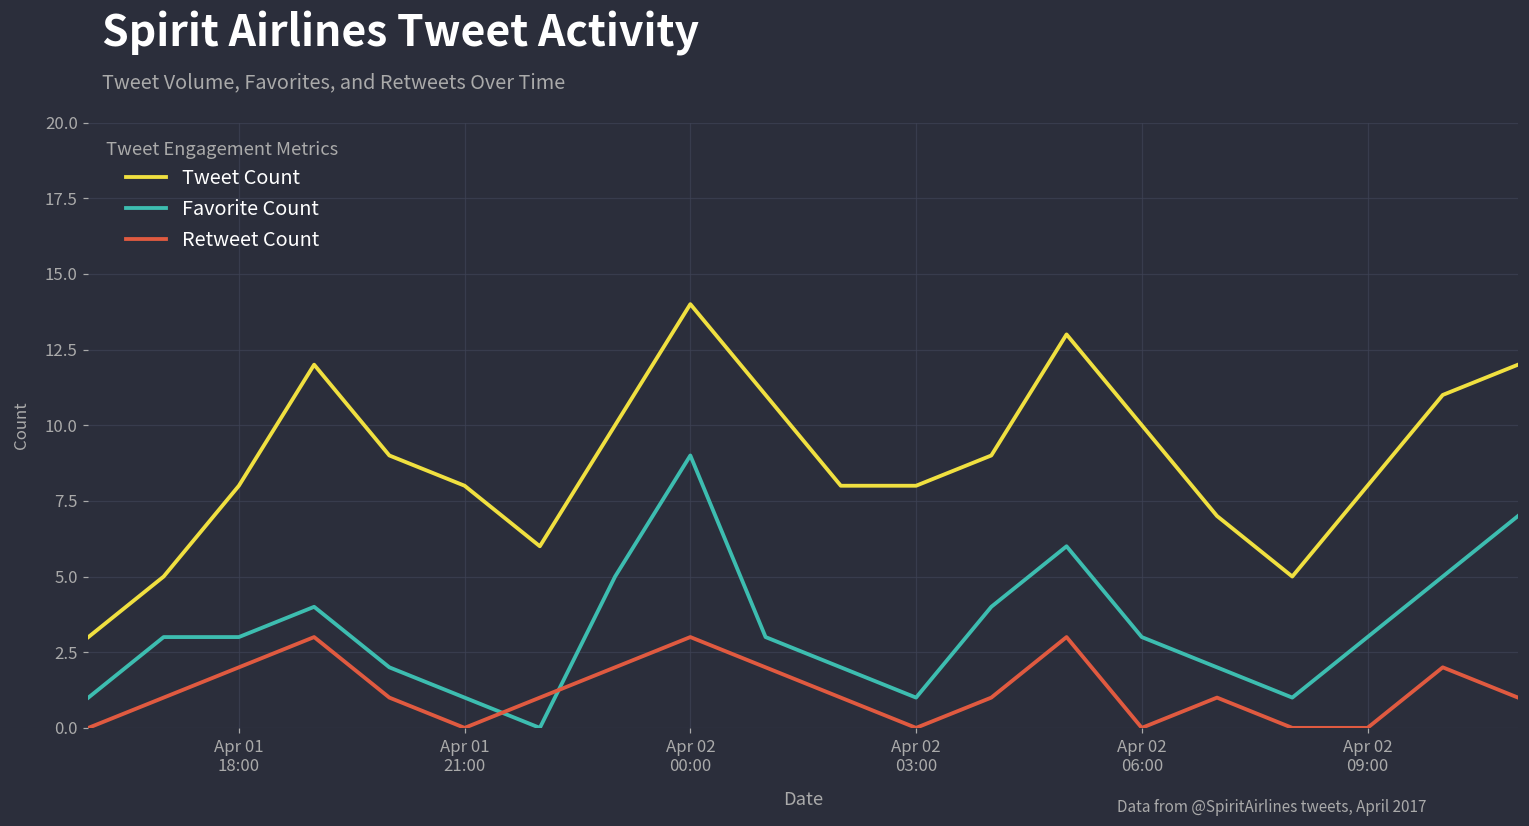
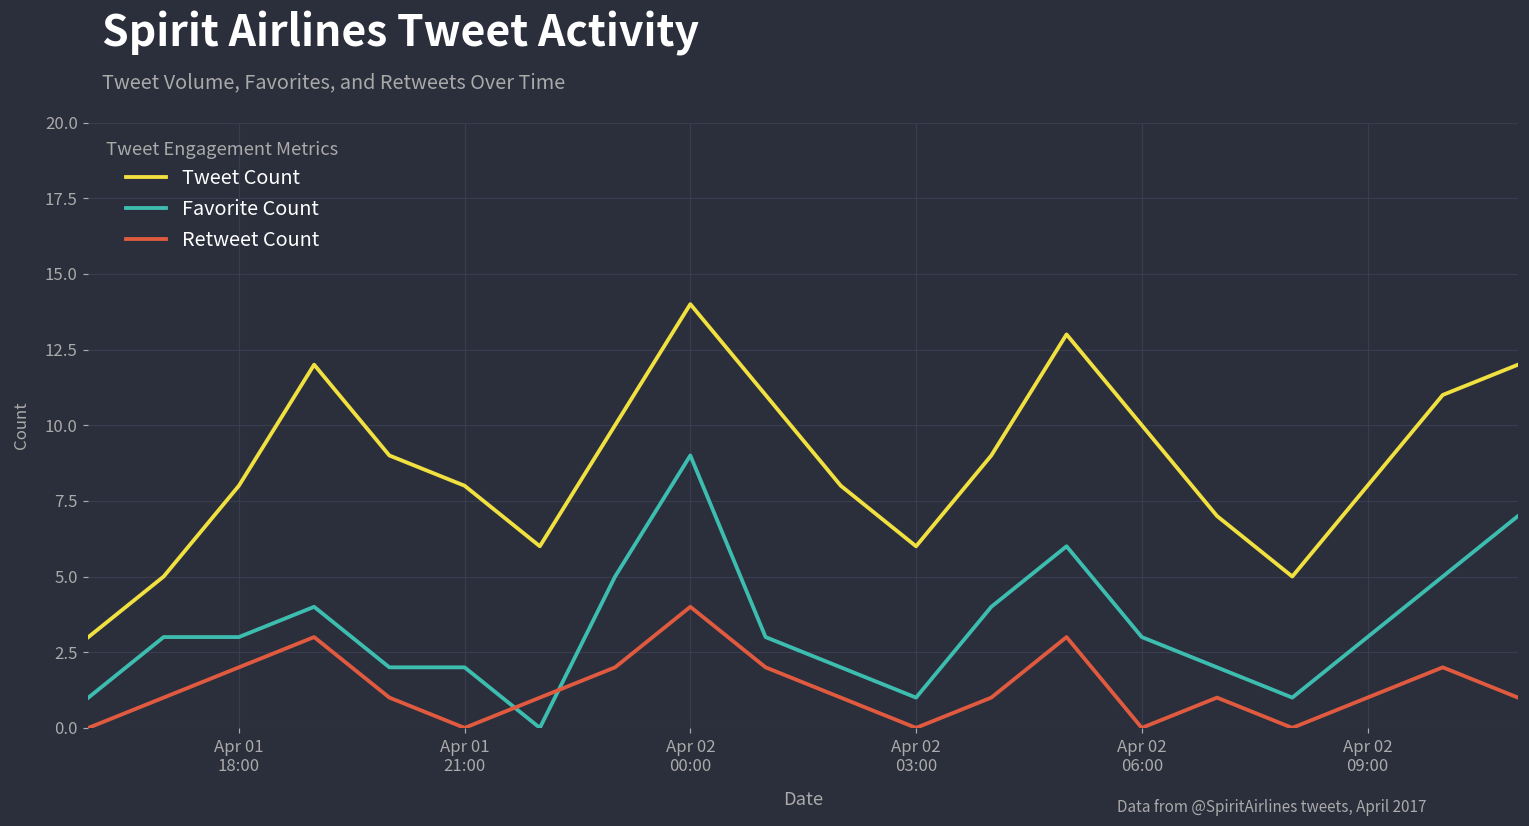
  {
    "Tweet Count": {
      "Apr 01 18:00": 8,
      "Apr 01 21:00": 8,
      "Apr 02 00:00": 14,
-     "Apr 02 03:00": 8,
+     "Apr 02 03:00": 6,
      "Apr 02 06:00": 10,
      "Apr 02 09:00": 8
    },
    "Favorite Count": {
      "Apr 01 18:00": 3,
-     "Apr 01 21:00": 1,
+     "Apr 01 21:00": 2,
      "Apr 02 00:00": 9,
      "Apr 02 03:00": 1,
      "Apr 02 06:00": 3,
      "Apr 02 09:00": 3
    },
    "Retweet Count": {
      "Apr 01 18:00": 2,
      "Apr 01 21:00": 0,
-     "Apr 02 00:00": 3,
+     "Apr 02 00:00": 4,
      "Apr 02 03:00": 0,
      "Apr 02 06:00": 0,
-     "Apr 02 09:00": 0
+     "Apr 02 09:00": 1
    }
  }
